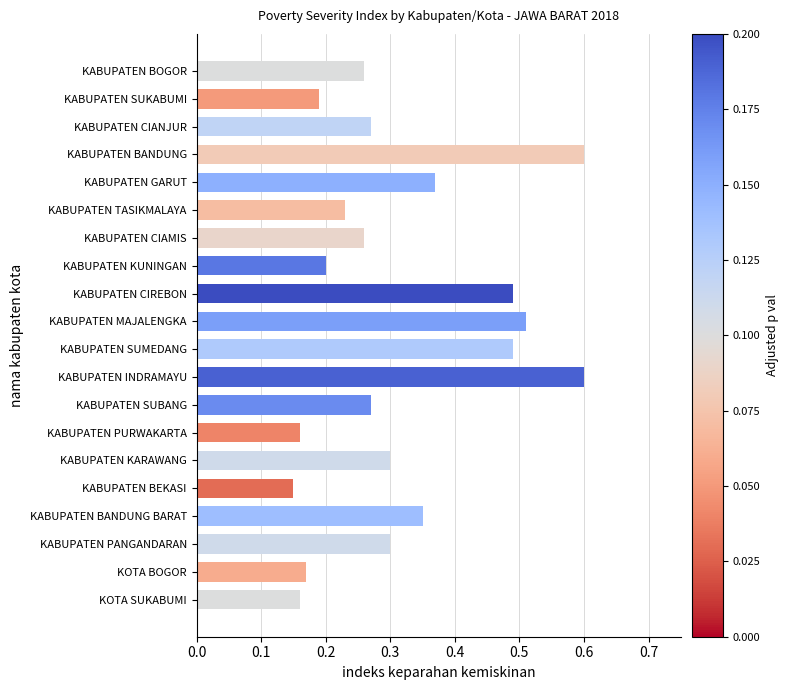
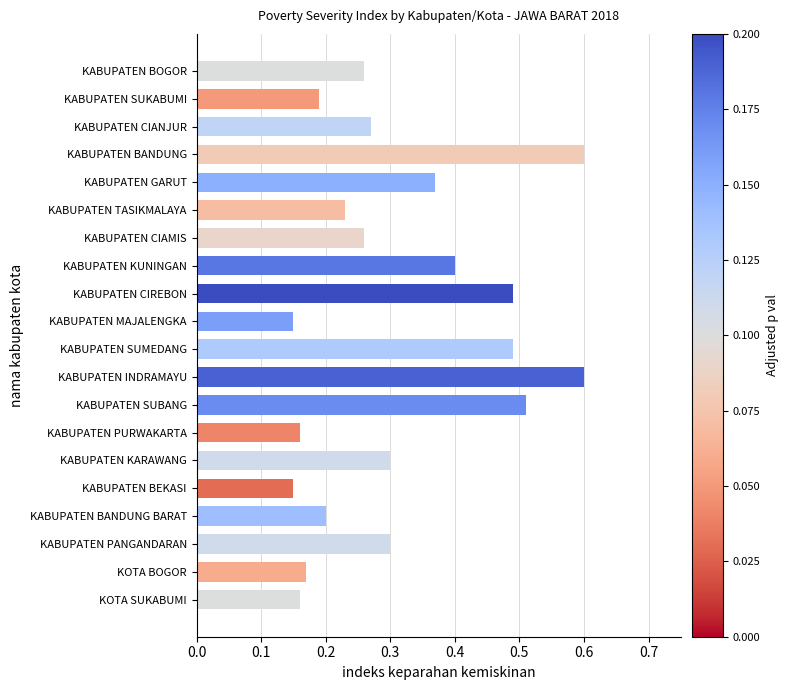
  {
    "KABUPATEN BOGOR": 0.26,
    "KABUPATEN SUKABUMI": 0.19,
    "KABUPATEN CIANJUR": 0.27,
    "KABUPATEN BANDUNG": 0.60,
    "KABUPATEN GARUT": 0.37,
    "KABUPATEN TASIKMALAYA": 0.23,
    "KABUPATEN CIAMIS": 0.26,
-   "KABUPATEN KUNINGAN": 0.2,
+   "KABUPATEN KUNINGAN": 0.4,
    "KABUPATEN CIREBON": 0.49,
-   "KABUPATEN MAJALENGKA": 0.51,
+   "KABUPATEN MAJALENGKA": 0.15,
    "KABUPATEN SUMEDANG": 0.49,
    "KABUPATEN INDRAMAYU": 0.60,
-   "KABUPATEN SUBANG": 0.27,
+   "KABUPATEN SUBANG": 0.51,
    "KABUPATEN PURWAKARTA": 0.16,
    "KABUPATEN KARAWANG": 0.30,
    "KABUPATEN BEKASI": 0.15,
-   "KABUPATEN BANDUNG BARAT": 0.35,
+   "KABUPATEN BANDUNG BARAT": 0.20,
    "KABUPATEN PANGANDARAN": 0.30,
    "KOTA BOGOR": 0.17,
    "KOTA SUKABUMI": 0.16
  }
